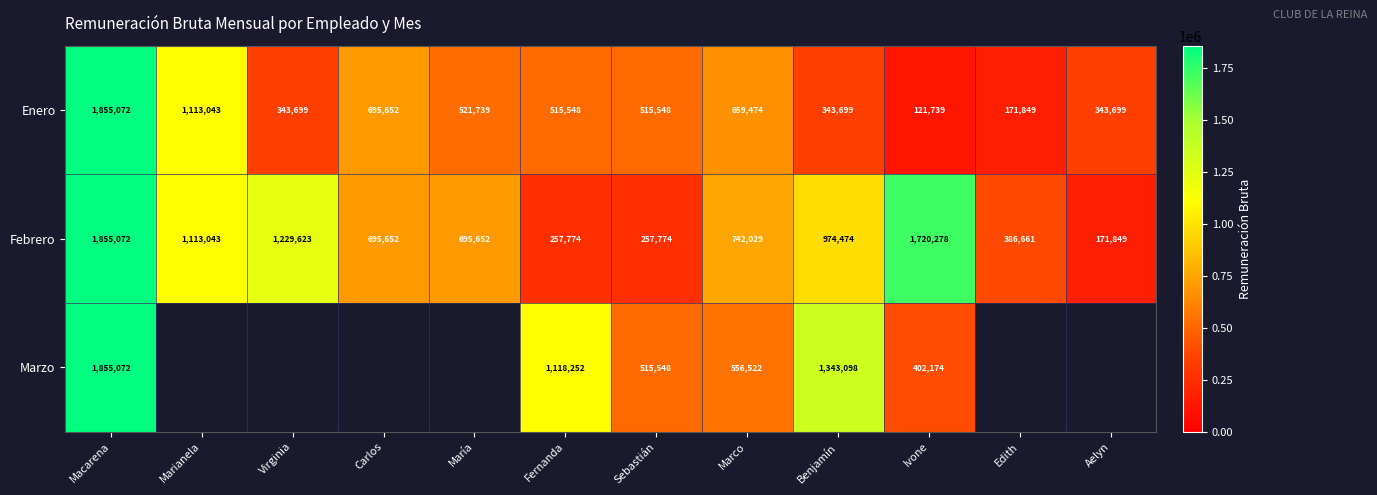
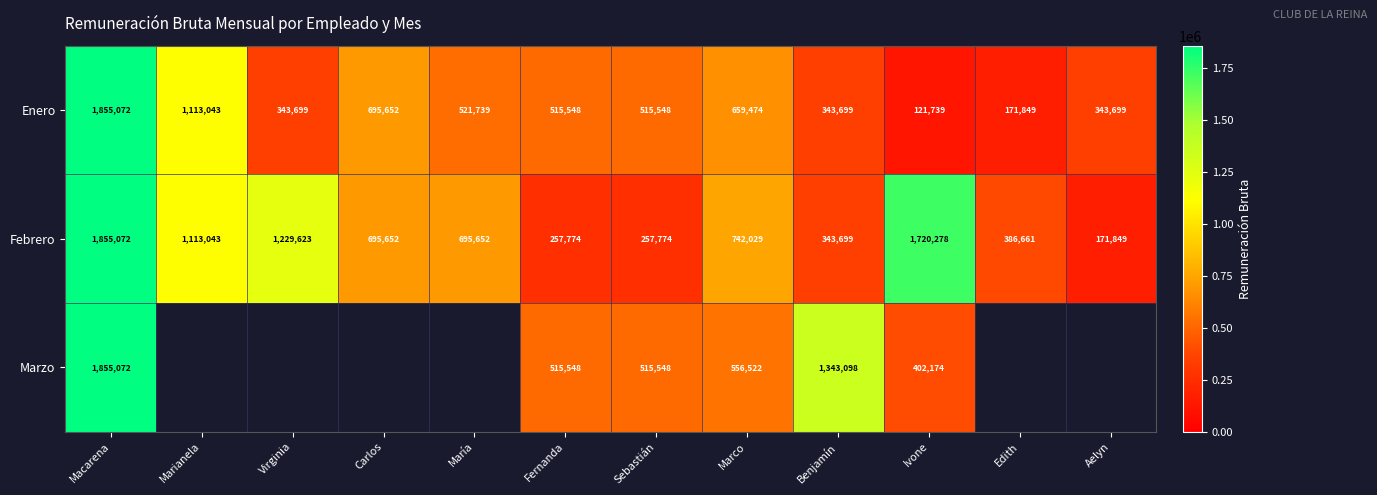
  {
    "Enero": {
      "Macarena": "1,855,072",
      "Marianela": "1,113,043",
      "Virginia": "343,699",
      "Carlos": "695,652",
      "María": "521,739",
      "Fernanda": "515,548",
      "Sebastián": "515,548",
      "Marco": "659,474",
      "Benjamín": "343,699",
      "Ivone": "121,739",
      "Edith": "171,849",
      "Aelyn": "343,699"
    },
    "Febrero": {
      "Macarena": "1,855,072",
      "Marianela": "1,113,043",
      "Virginia": "1,229,623",
      "Carlos": "695,652",
      "María": "695,652",
      "Fernanda": "257,774",
      "Sebastián": "257,774",
      "Marco": "742,029",
-     "Benjamín": "974,474",
+     "Benjamín": "343,699",
      "Ivone": "1,720,278",
      "Edith": "386,661",
      "Aelyn": "171,849"
    },
    "Marzo": {
      "Macarena": "1,855,072",
-     "Fernanda": "1,118,252",
+     "Fernanda": "515,548",
      "Sebastián": "515,548",
      "Marco": "556,522",
      "Benjamín": "1,343,098",
      "Ivone": "402,174"
    }
  }
